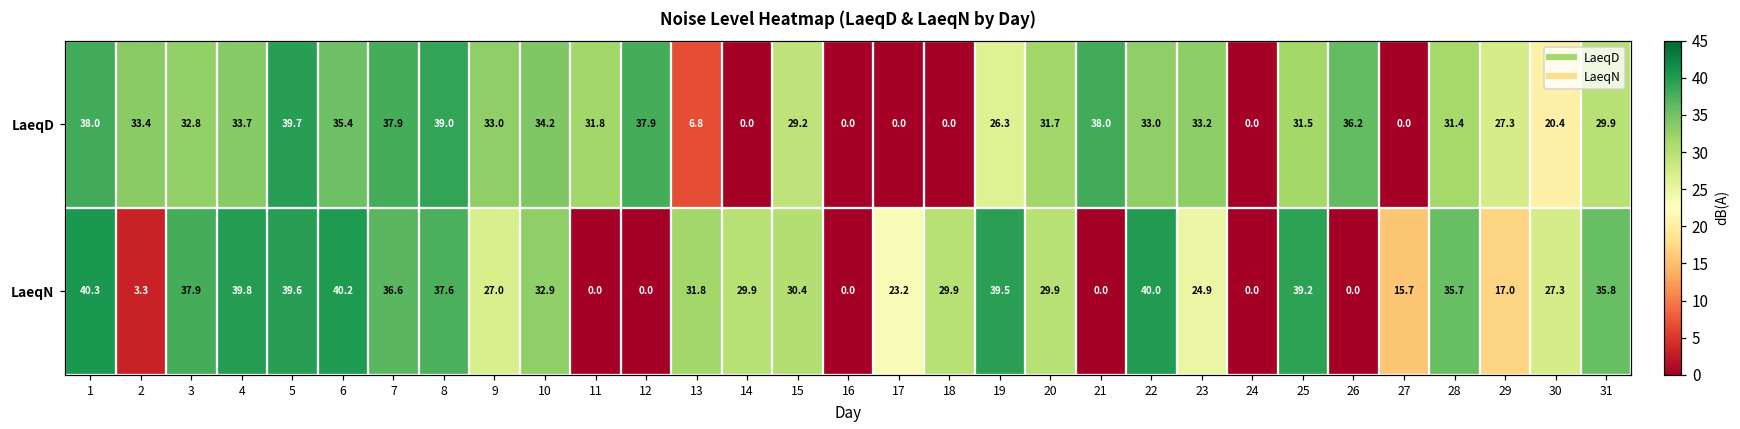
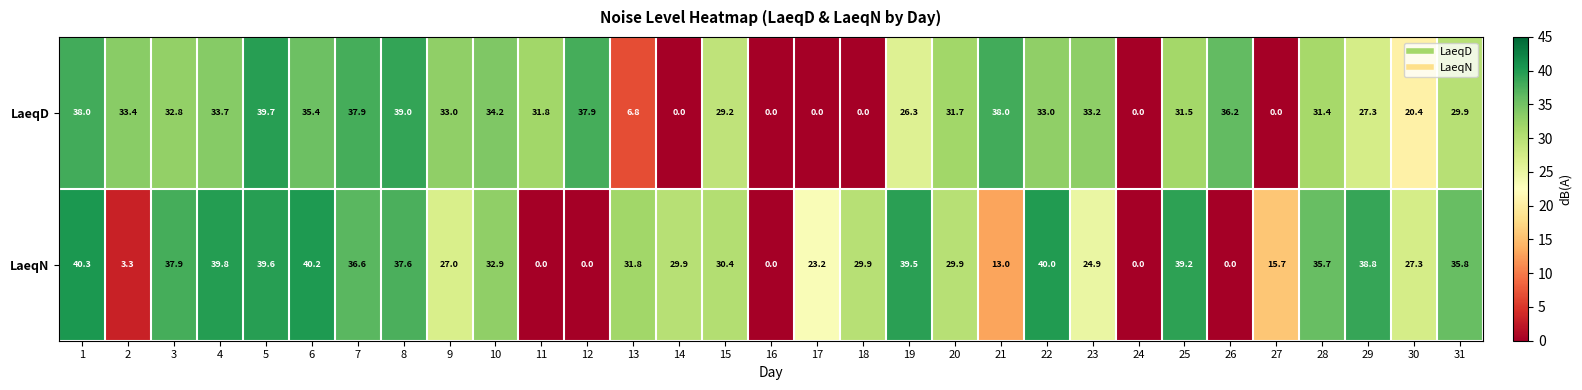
  {
    "LaeqD": {
      "1": 38.0,
      "2": 33.4,
      "3": 32.8,
      "4": 33.7,
      "5": 39.7,
      "6": 35.4,
      "7": 37.9,
      "8": 39.0,
      "9": 33.0,
      "10": 34.2,
      "11": 31.8,
      "12": 37.9,
      "13": 6.8,
      "14": 0.0,
      "15": 29.2,
      "16": 0.0,
      "17": 0.0,
      "18": 0.0,
      "19": 26.3,
      "20": 31.7,
      "21": 38.0,
      "22": 33.0,
      "23": 33.2,
      "24": 0.0,
      "25": 31.5,
      "26": 36.2,
      "27": 0.0,
      "28": 31.4,
      "29": 27.3,
      "30": 20.4,
      "31": 29.9
    },
    "LaeqN": {
      "1": 40.3,
      "2": 3.3,
      "3": 37.9,
      "4": 39.8,
      "5": 39.6,
      "6": 40.2,
      "7": 36.6,
      "8": 37.6,
      "9": 27.0,
      "10": 32.9,
      "11": 0.0,
      "12": 0.0,
      "13": 31.8,
      "14": 29.9,
      "15": 30.4,
      "16": 0.0,
      "17": 23.2,
      "18": 29.9,
      "19": 39.5,
      "20": 29.9,
-     "21": 0.0,
+     "21": 13.0,
      "22": 40.0,
      "23": 24.9,
      "24": 0.0,
      "25": 39.2,
      "26": 0.0,
      "27": 15.7,
      "28": 35.7,
-     "29": 17.0,
+     "29": 38.8,
      "30": 27.3,
      "31": 35.8
    }
  }
